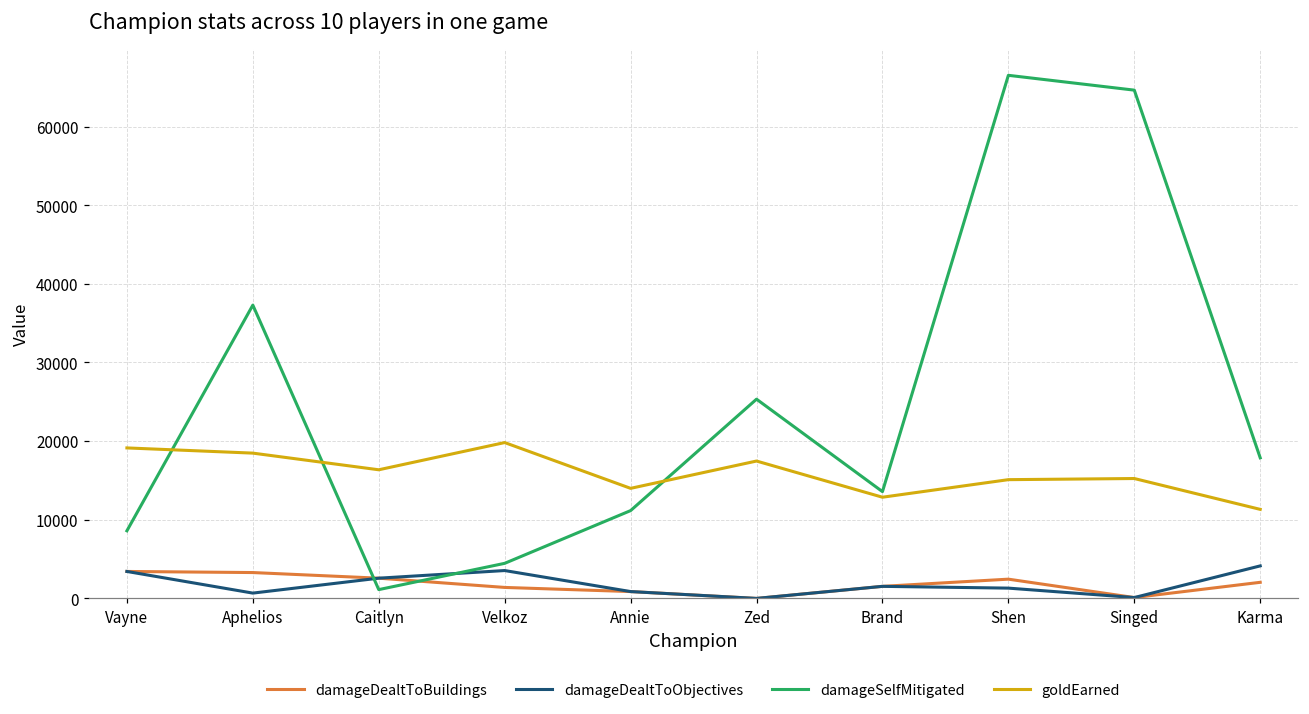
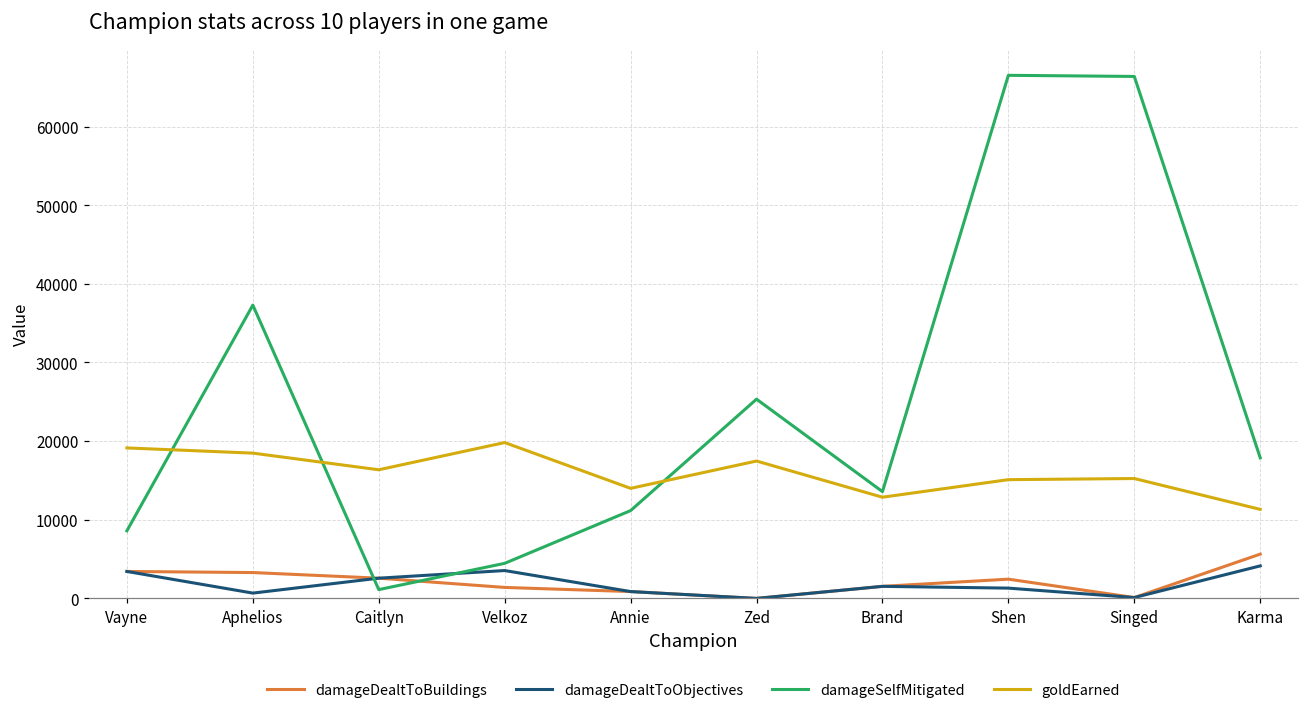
  {
    "damageDealtToBuildings": {
      "Aphelios": 3000,
      "Velkoz": 1000,
      "Shen": 2000,
-     "Karma": 2000
+     "Karma": 6000
    },
    "damageDealtToObjectives": {
      "Aphelios": 1000,
      "Velkoz": 4000,
      "Shen": 1000,
      "Karma": 4000
    },
    "damageSelfMitigated": {
      "Vayne": 9000,
      "Aphelios": 37000,
      "Caitlyn": 1000,
      "Velkoz": 4000,
      "Annie": 11000,
      "Zed": 25000,
      "Brand": 14000,
      "Shen": 67000,
-     "Singed": 65000,
+     "Singed": 66000,
      "Karma": 18000
    },
    "goldEarned": {
      "Vayne": 19000,
      "Aphelios": 18000,
      "Caitlyn": 16000,
      "Velkoz": 20000,
      "Annie": 14000,
      "Zed": 17000,
      "Brand": 13000,
      "Shen": 15000,
      "Singed": 15000,
      "Karma": 11000
    }
  }
